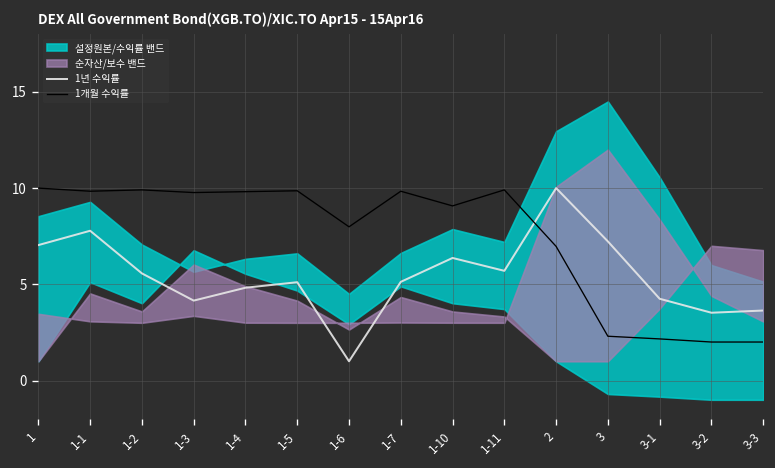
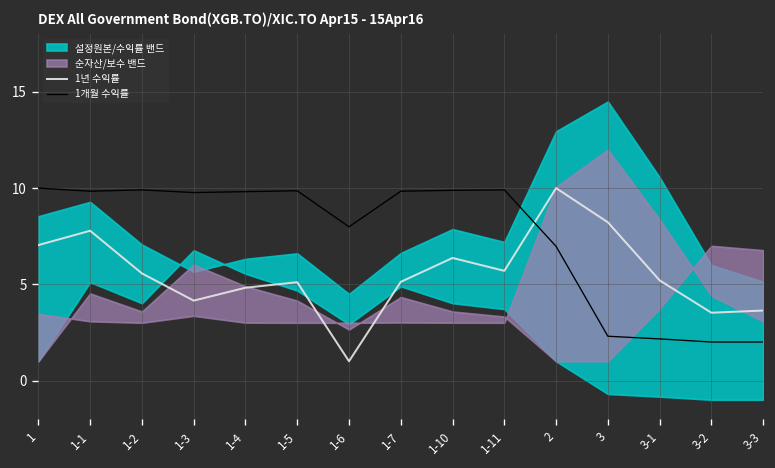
  {
    "1년 수익률": {
      "1": 7.0,
      "1-1": 7.8,
      "1-2": 5.6,
      "1-3": 4.2,
      "1-5": 5.1,
      "1-6": 1.0,
      "1-7": 5.1,
      "1-10": 6.4,
      "1-11": 5.7,
-     "3": 7.2,
-     "3-1": 4.2,
+     "3": 8.2,
+     "3-1": 5.2,
      "3-2": 3.5,
      "3-3": 3.6
    },
    "1개월 수익률": {
      "1": 10.0,
      "1-1": 9.8,
      "1-2": 9.9,
      "1-3": 9.8,
      "1-4": 9.8,
      "1-5": 9.9,
      "1-6": 8.0,
      "1-7": 9.8,
-     "1-10": 9.1,
+     "1-10": 9.9,
      "1-11": 9.9,
      "2": 7.0,
      "3": 2.3,
      "3-1": 2.2,
      "3-2": 2.0,
      "3-3": 2.0
    }
  }
